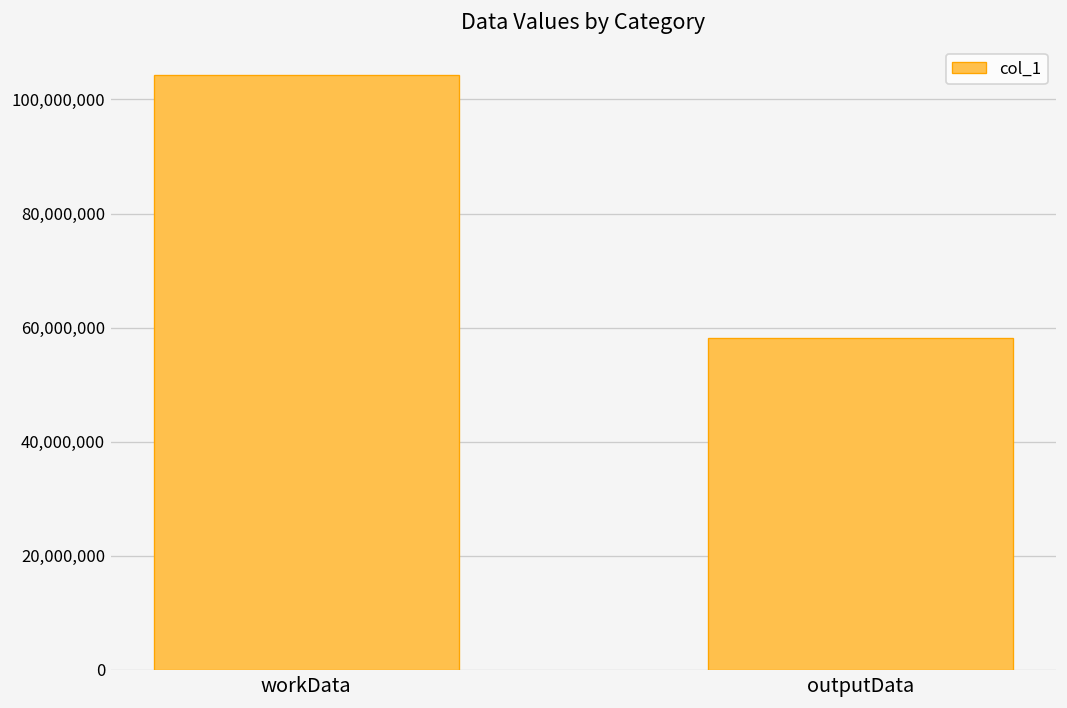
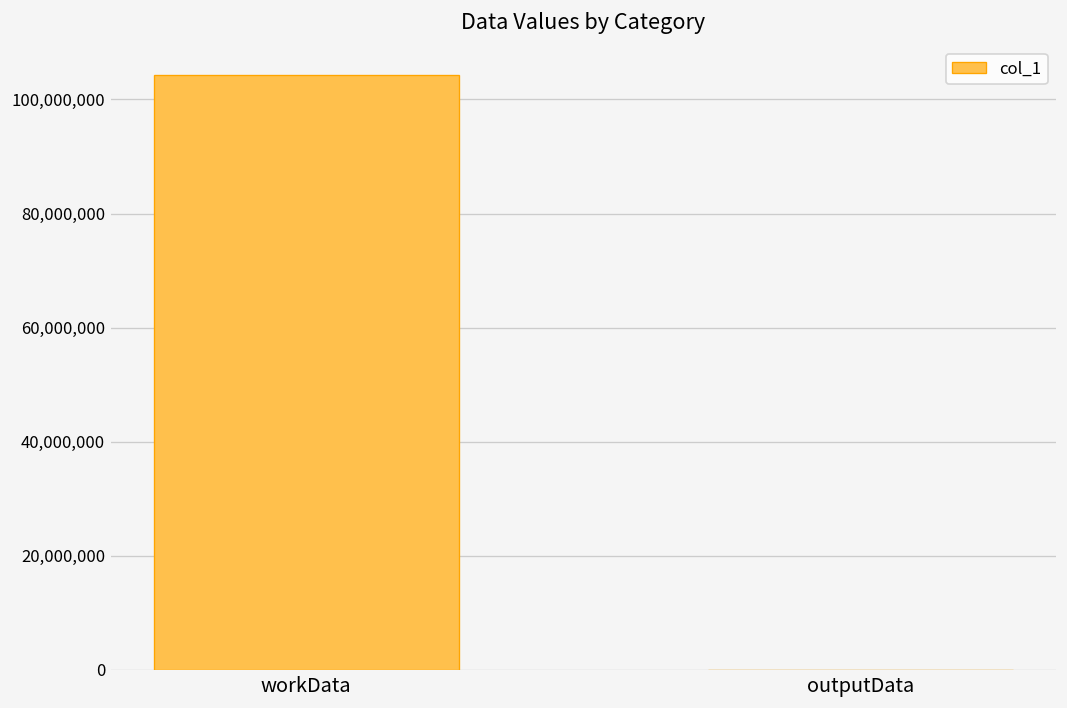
  {
    "workData": "104,000,000",
-   "outputData": "58,000,000"
+   "outputData": "0"
  }
